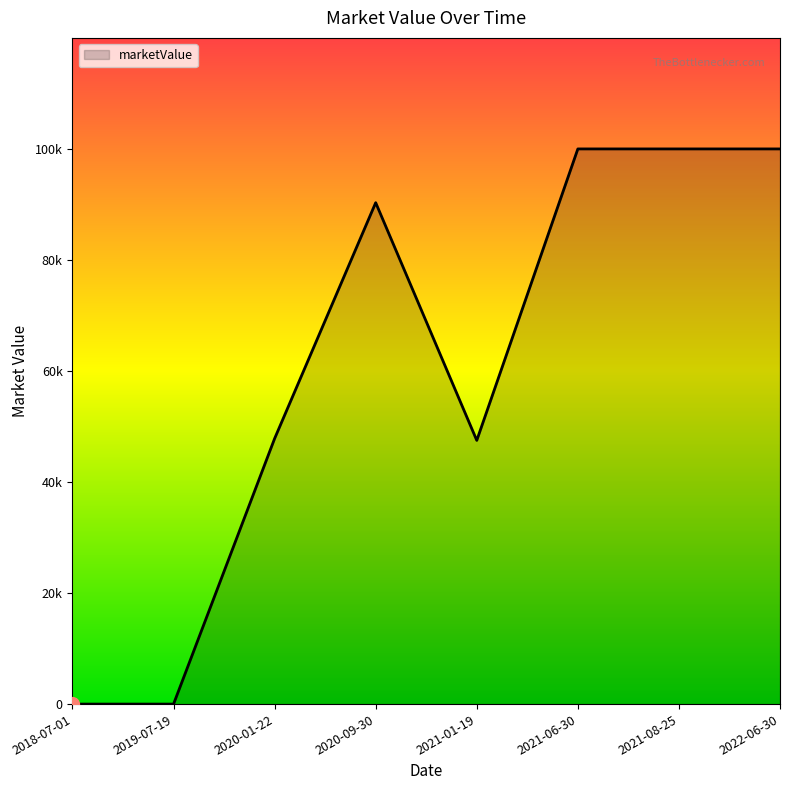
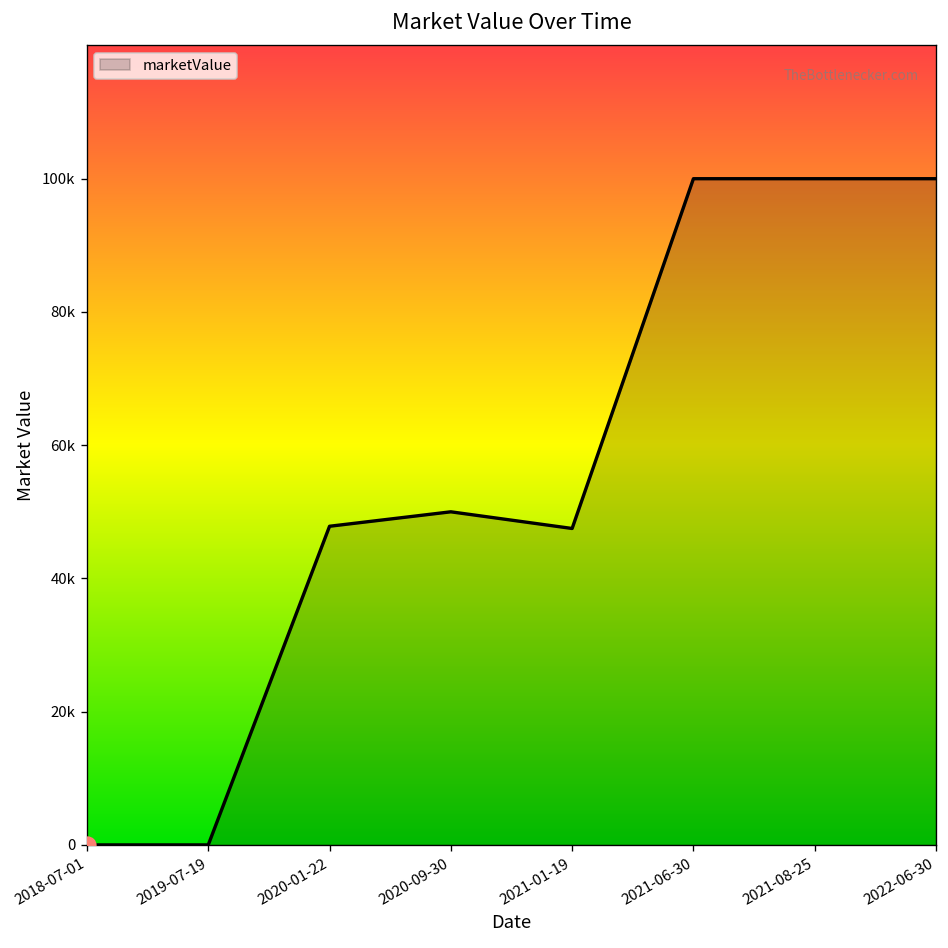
  {
    "marketValue": {
      "2019-07-19": 0,
      "2020-01-22": 48000,
-     "2020-09-30": 90000,
+     "2020-09-30": 50000,
      "2021-01-19": 47000,
      "2021-06-30": 100000,
      "2021-08-25": 100000,
      "2022-06-30": 100000
    }
  }
